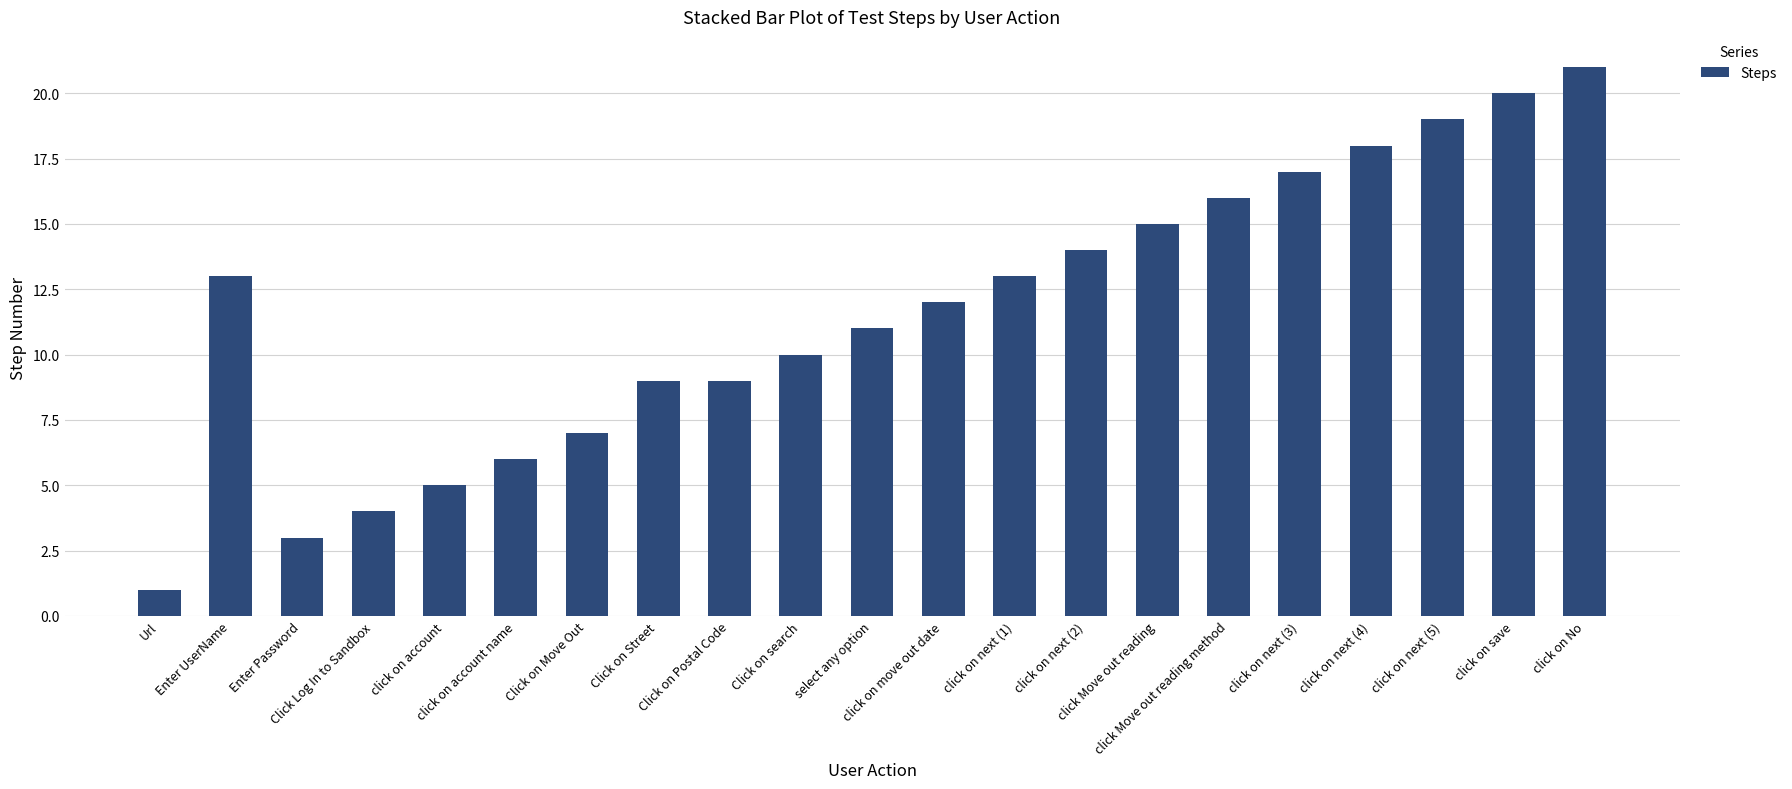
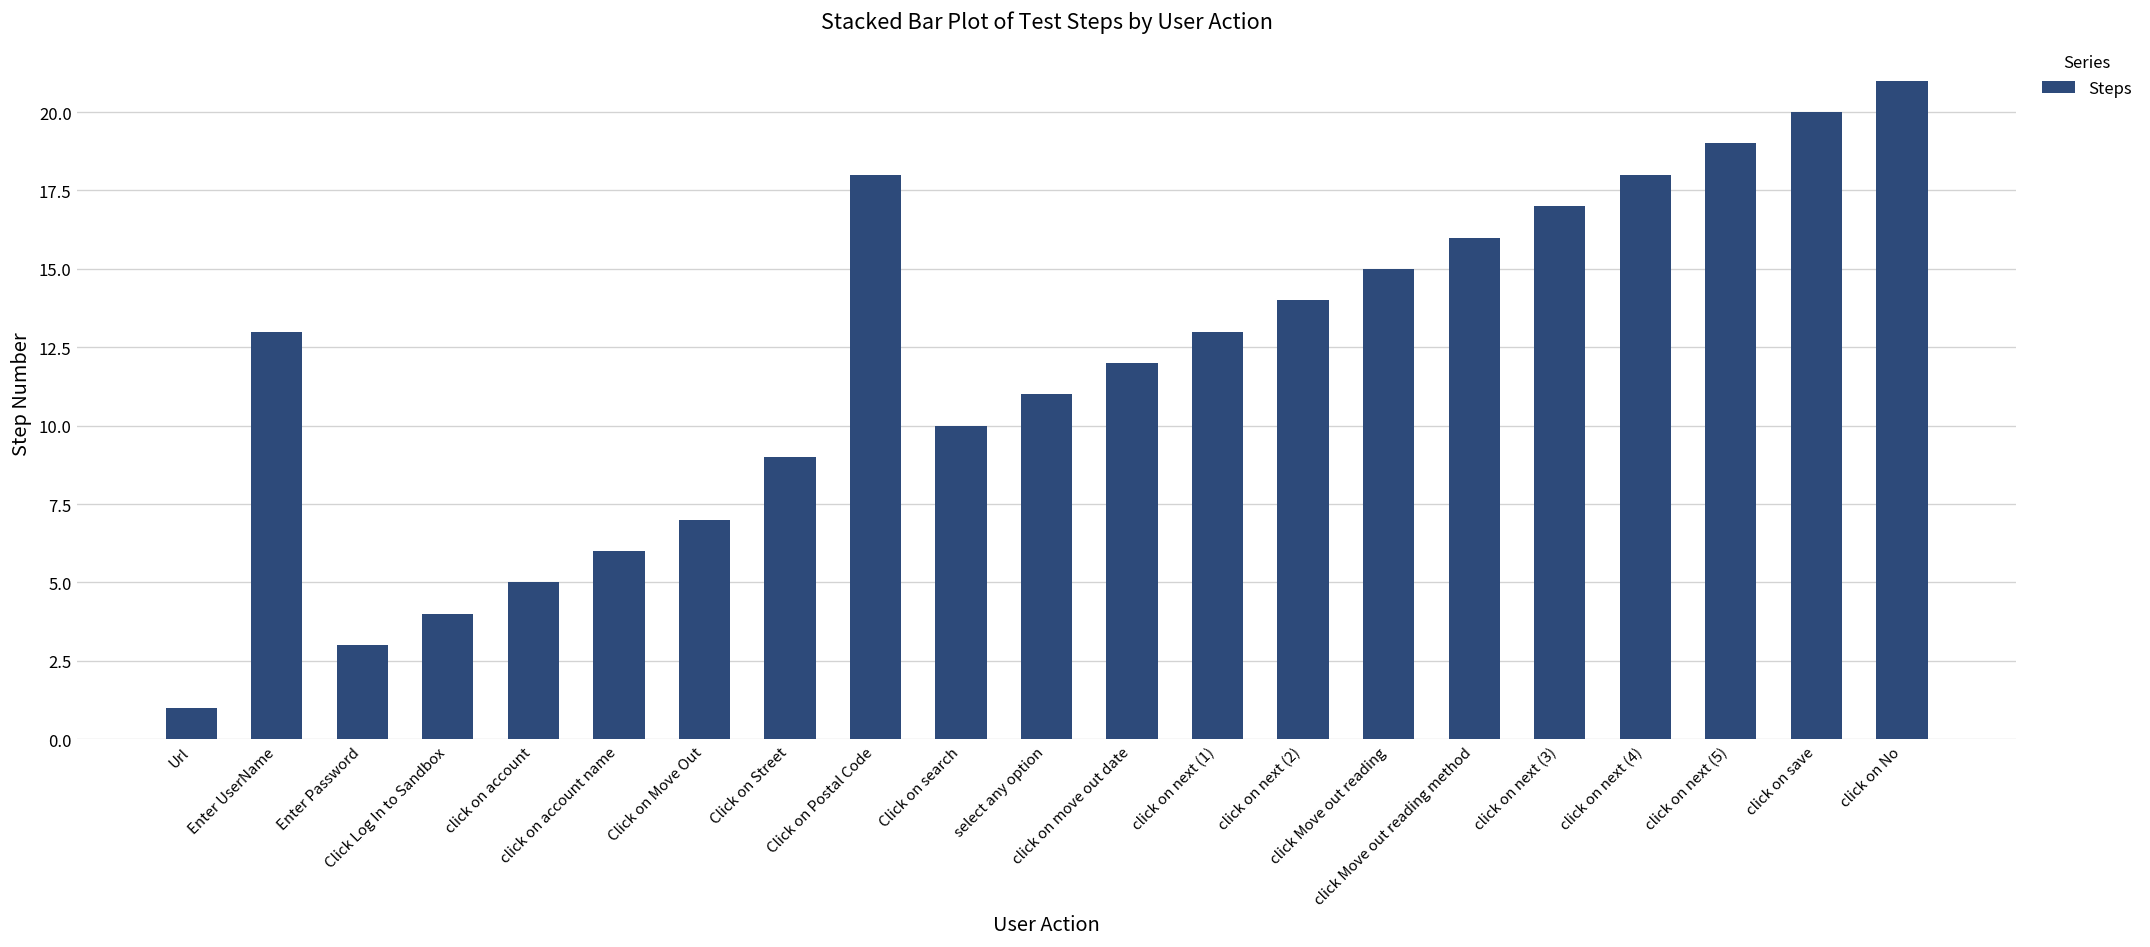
  {
    "Url": 1,
    "Enter UserName": 13,
    "Enter Password": 3,
    "Click Log In to Sandbox": 4,
    "click on account": 5,
    "click on account name": 6,
    "Click on Move Out": 7,
    "Click on Street": 9,
-   "Click on Postal Code": 9,
+   "Click on Postal Code": 18,
    "Click on search": 10,
    "select any option": 11,
    "click on move out date": 12,
    "click on next (1)": 13,
    "click on next (2)": 14,
    "click Move out reading": 15,
    "click Move out reading method": 16,
    "click on next (3)": 17,
    "click on next (4)": 18,
    "click on next (5)": 19,
    "click on save": 20,
    "click on No": 21
  }
